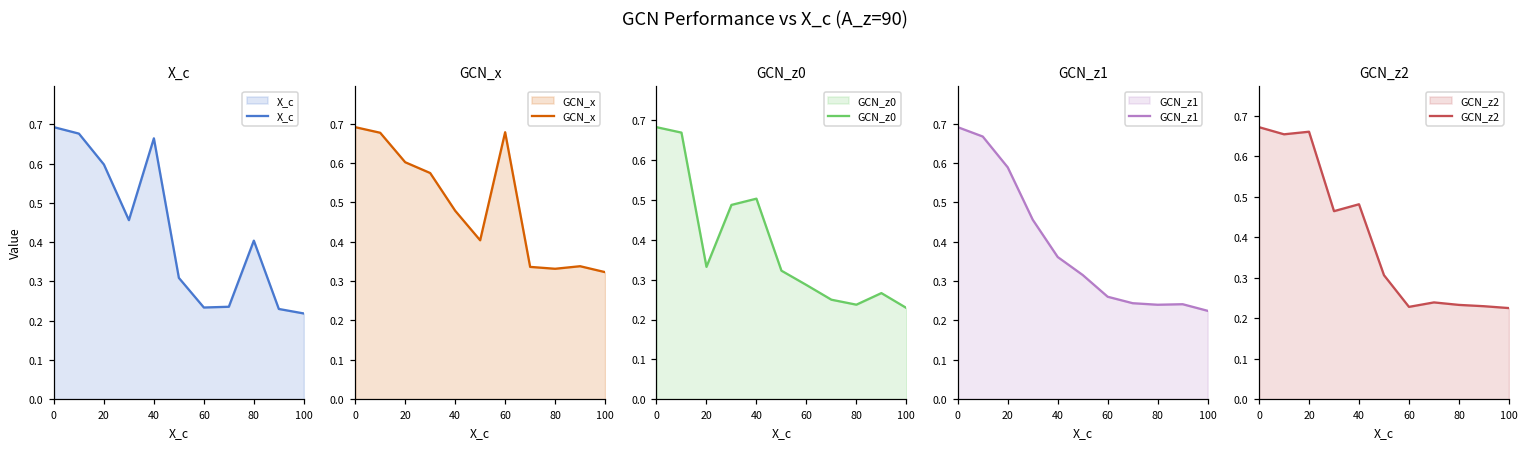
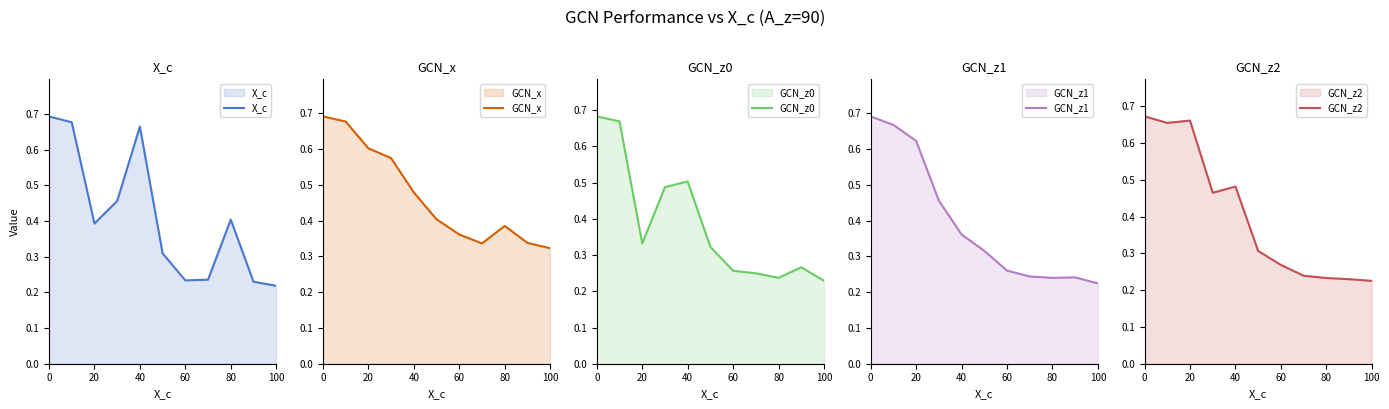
  {
    "X_c": {
      "0": 0.69,
-     "20": 0.60,
+     "20": 0.39,
      "40": 0.66,
      "60": 0.23,
      "80": 0.40,
      "100": 0.22
    },
    "GCN_x": {
      "0": 0.69,
      "20": 0.60,
      "40": 0.48,
-     "60": 0.68,
-     "80": 0.33,
+     "60": 0.36,
+     "80": 0.39,
      "100": 0.32
    },
    "GCN_z0": {
      "0": 0.68,
      "20": 0.33,
      "40": 0.50,
-     "60": 0.29,
+     "60": 0.26,
      "80": 0.24,
      "100": 0.23
    },
    "GCN_z1": {
      "0": 0.69,
-     "20": 0.59,
+     "20": 0.62,
      "40": 0.36,
      "60": 0.26,
      "80": 0.24,
      "100": 0.22
    },
    "GCN_z2": {
      "0": 0.67,
      "20": 0.66,
      "40": 0.48,
-     "60": 0.23,
+     "60": 0.27,
      "80": 0.23,
      "100": 0.23
    }
  }
